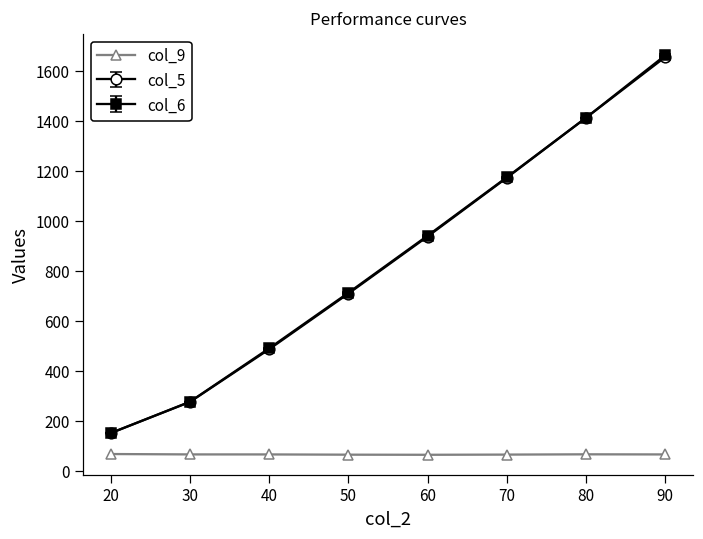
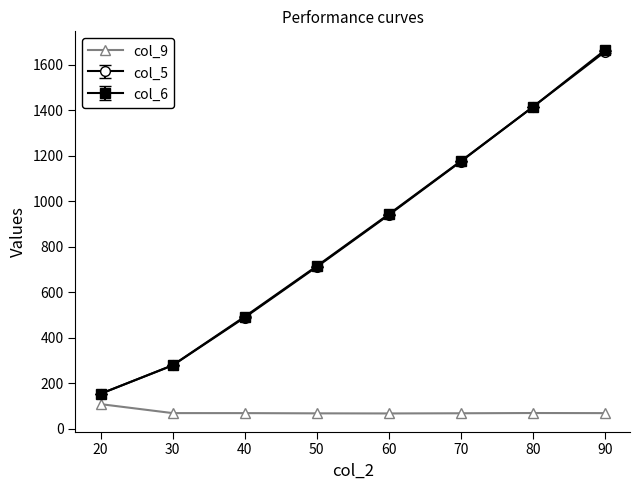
  {
    "col_9": {
-     "20": 70,
+     "20": 110,
      "30": 70,
      "40": 70,
      "50": 70,
      "60": 70,
      "70": 70,
      "80": 70,
      "90": 70
    }
  }
